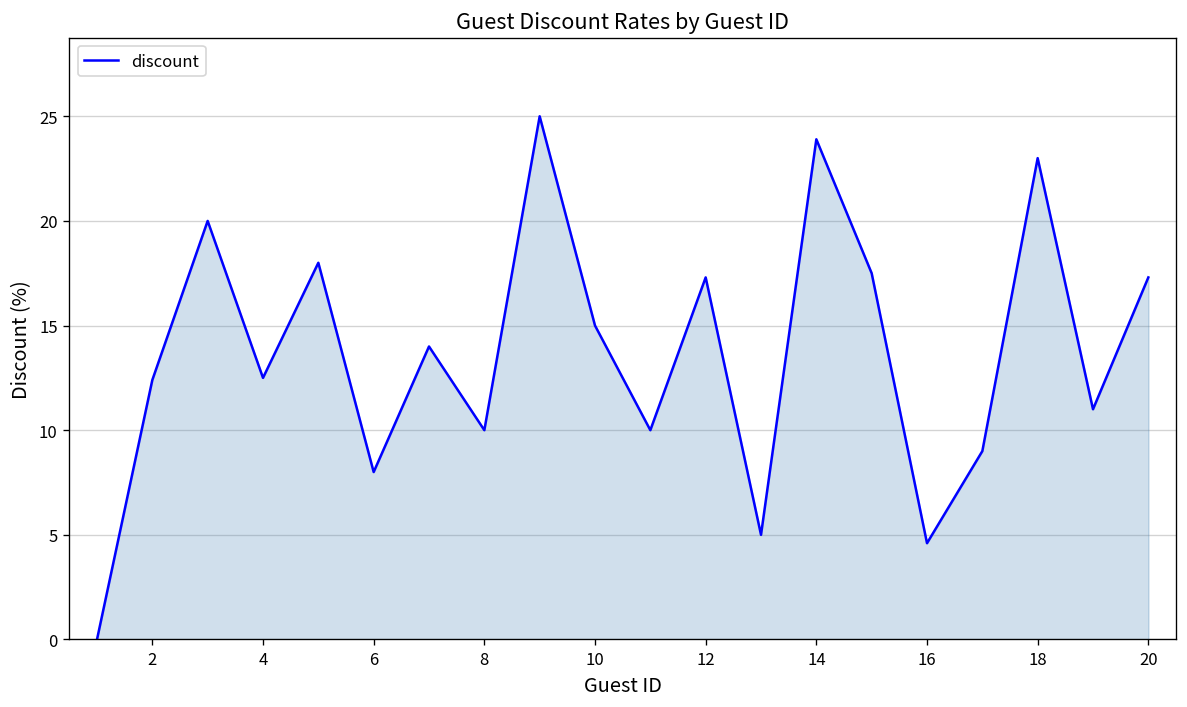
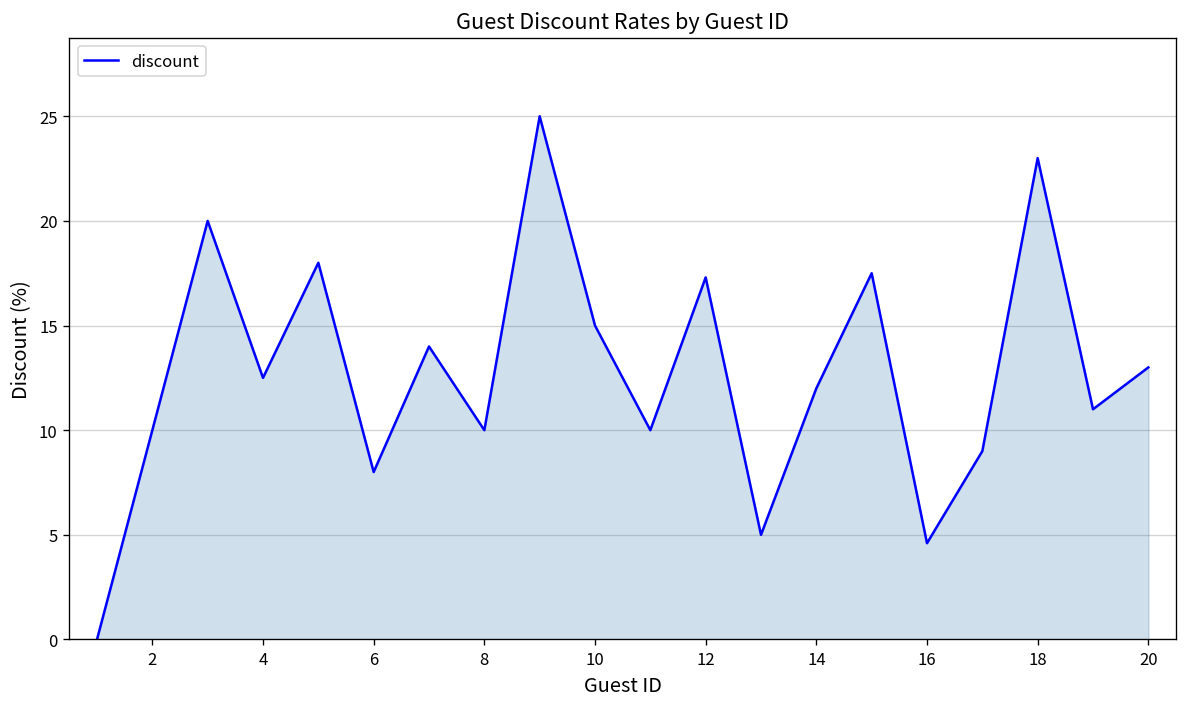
  {
-   "2": 12.4,
+   "2": 10.0,
    "4": 12.5,
    "6": 8.0,
    "8": 10.0,
    "10": 15.0,
    "12": 17.3,
-   "14": 23.9,
+   "14": 12.0,
    "16": 4.6,
    "18": 23.0,
-   "20": 17.3
+   "20": 13.0
  }
